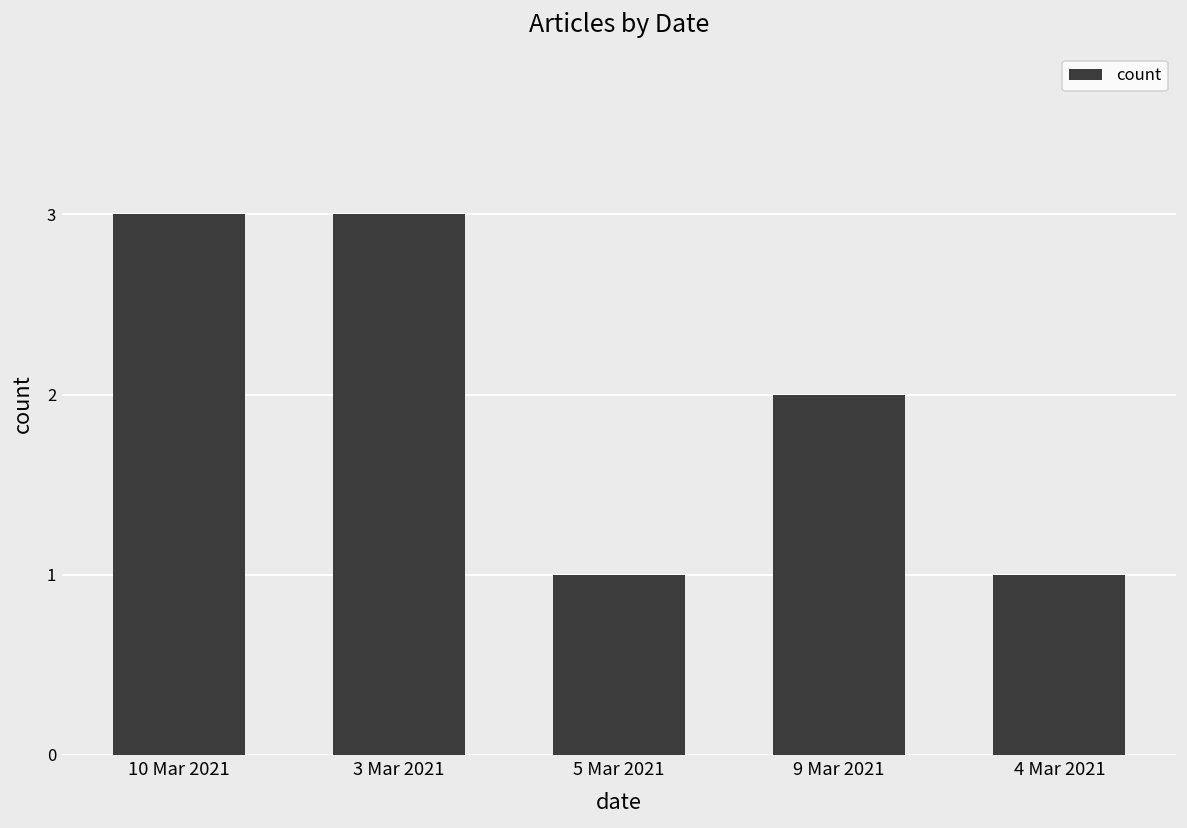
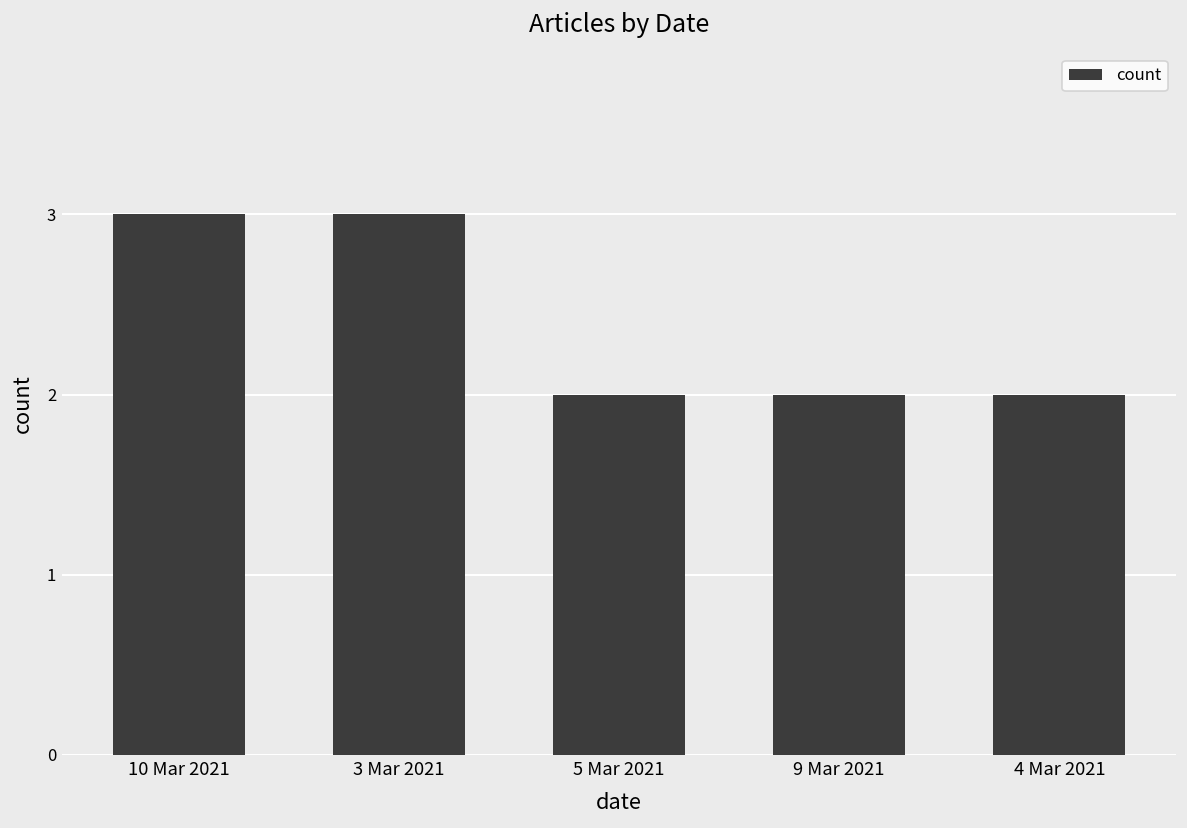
  {
    "10 Mar 2021": 3,
    "3 Mar 2021": 3,
-   "5 Mar 2021": 1,
+   "5 Mar 2021": 2,
    "9 Mar 2021": 2,
-   "4 Mar 2021": 1
+   "4 Mar 2021": 2
  }
